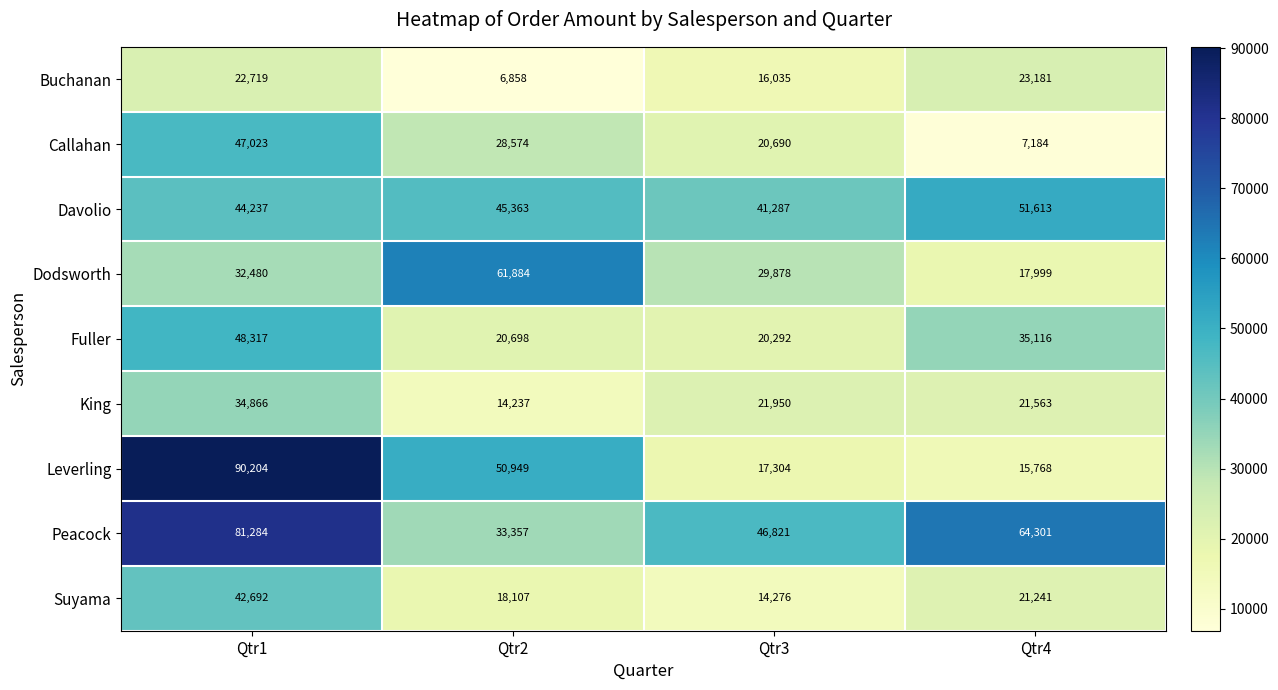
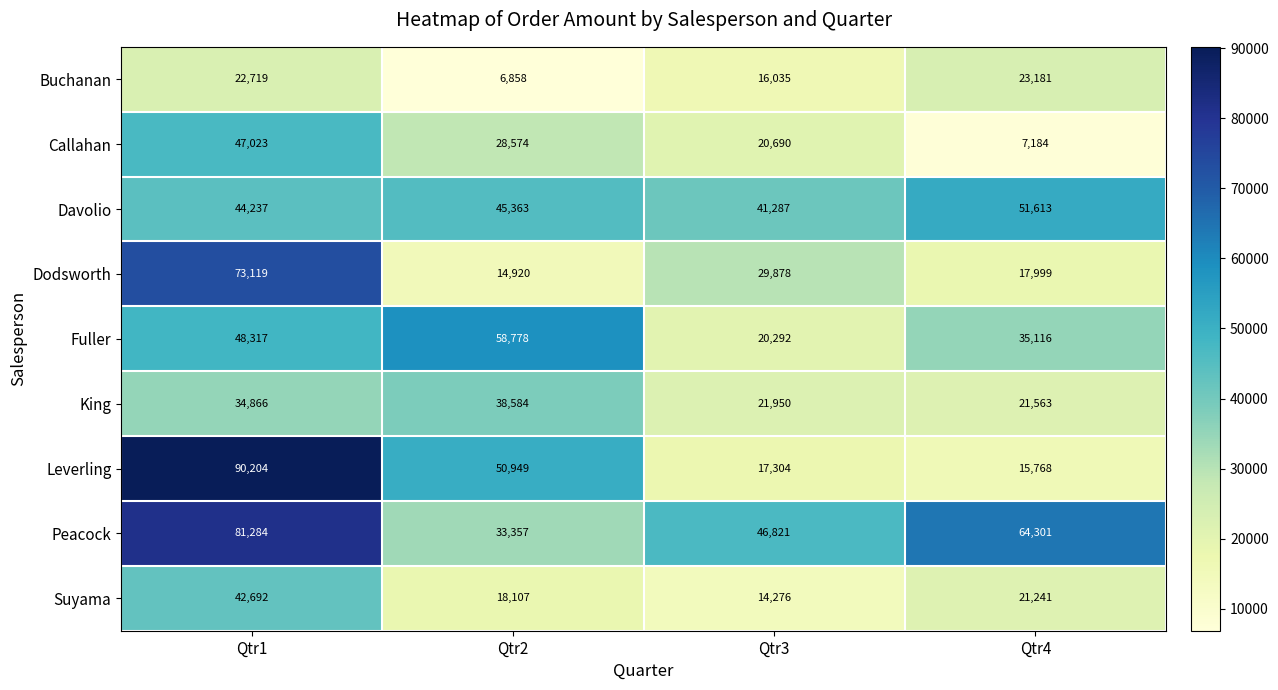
  {
    "Buchanan": {
      "Qtr1": "22,719",
      "Qtr2": "6,858",
      "Qtr3": "16,035",
      "Qtr4": "23,181"
    },
    "Callahan": {
      "Qtr1": "47,023",
      "Qtr2": "28,574",
      "Qtr3": "20,690",
      "Qtr4": "7,184"
    },
    "Davolio": {
      "Qtr1": "44,237",
      "Qtr2": "45,363",
      "Qtr3": "41,287",
      "Qtr4": "51,613"
    },
    "Dodsworth": {
-     "Qtr1": "32,480",
-     "Qtr2": "61,884",
+     "Qtr1": "73,119",
+     "Qtr2": "14,920",
      "Qtr3": "29,878",
      "Qtr4": "17,999"
    },
    "Fuller": {
      "Qtr1": "48,317",
-     "Qtr2": "20,698",
+     "Qtr2": "58,778",
      "Qtr3": "20,292",
      "Qtr4": "35,116"
    },
    "King": {
      "Qtr1": "34,866",
-     "Qtr2": "14,237",
+     "Qtr2": "38,584",
      "Qtr3": "21,950",
      "Qtr4": "21,563"
    },
    "Leverling": {
      "Qtr1": "90,204",
      "Qtr2": "50,949",
      "Qtr3": "17,304",
      "Qtr4": "15,768"
    },
    "Peacock": {
      "Qtr1": "81,284",
      "Qtr2": "33,357",
      "Qtr3": "46,821",
      "Qtr4": "64,301"
    },
    "Suyama": {
      "Qtr1": "42,692",
      "Qtr2": "18,107",
      "Qtr3": "14,276",
      "Qtr4": "21,241"
    }
  }
